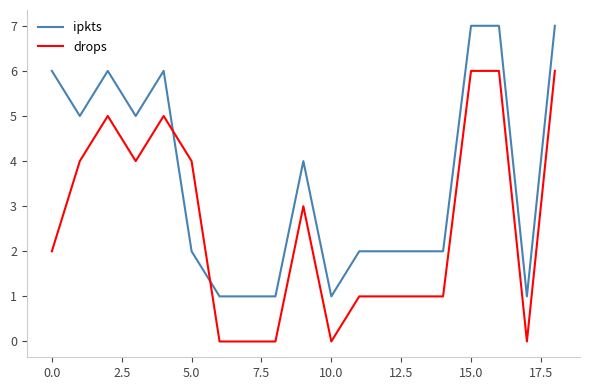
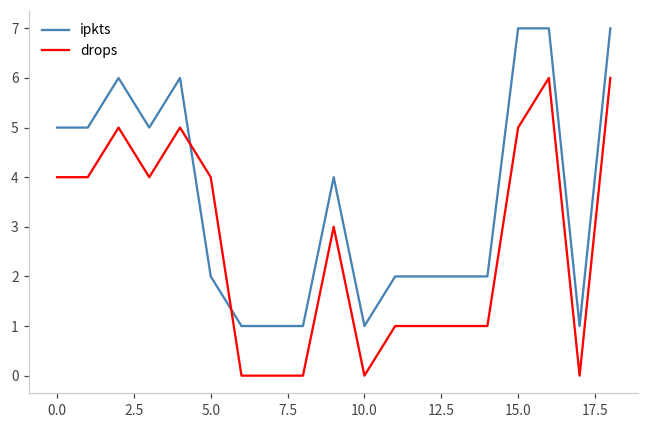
  {
    "ipkts": {
-     "0.0": 6,
+     "0.0": 5,
      "5.0": 2,
      "10.0": 1,
      "15.0": 7
    },
    "drops": {
-     "0.0": 2,
+     "0.0": 4,
      "5.0": 4,
      "10.0": 0,
-     "15.0": 6
+     "15.0": 5
    }
  }
